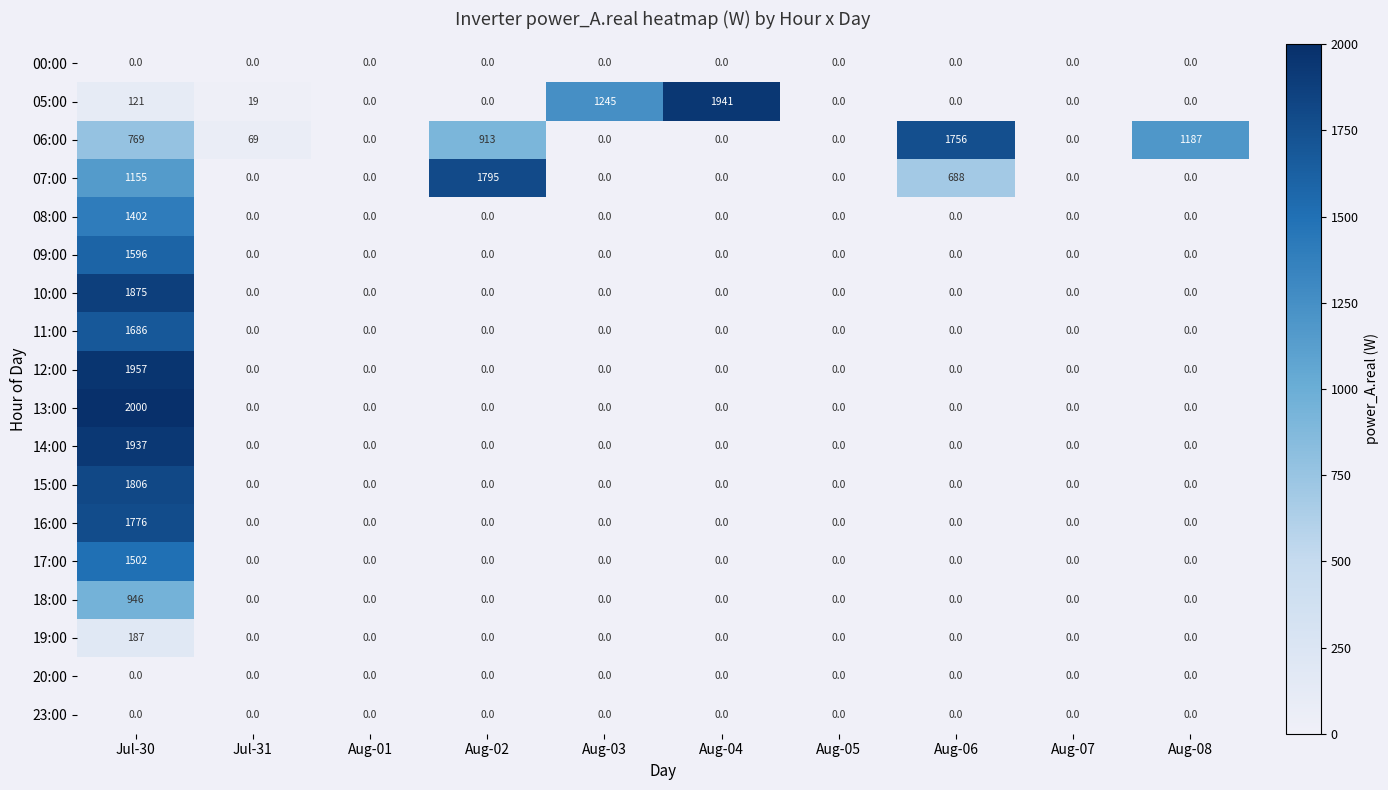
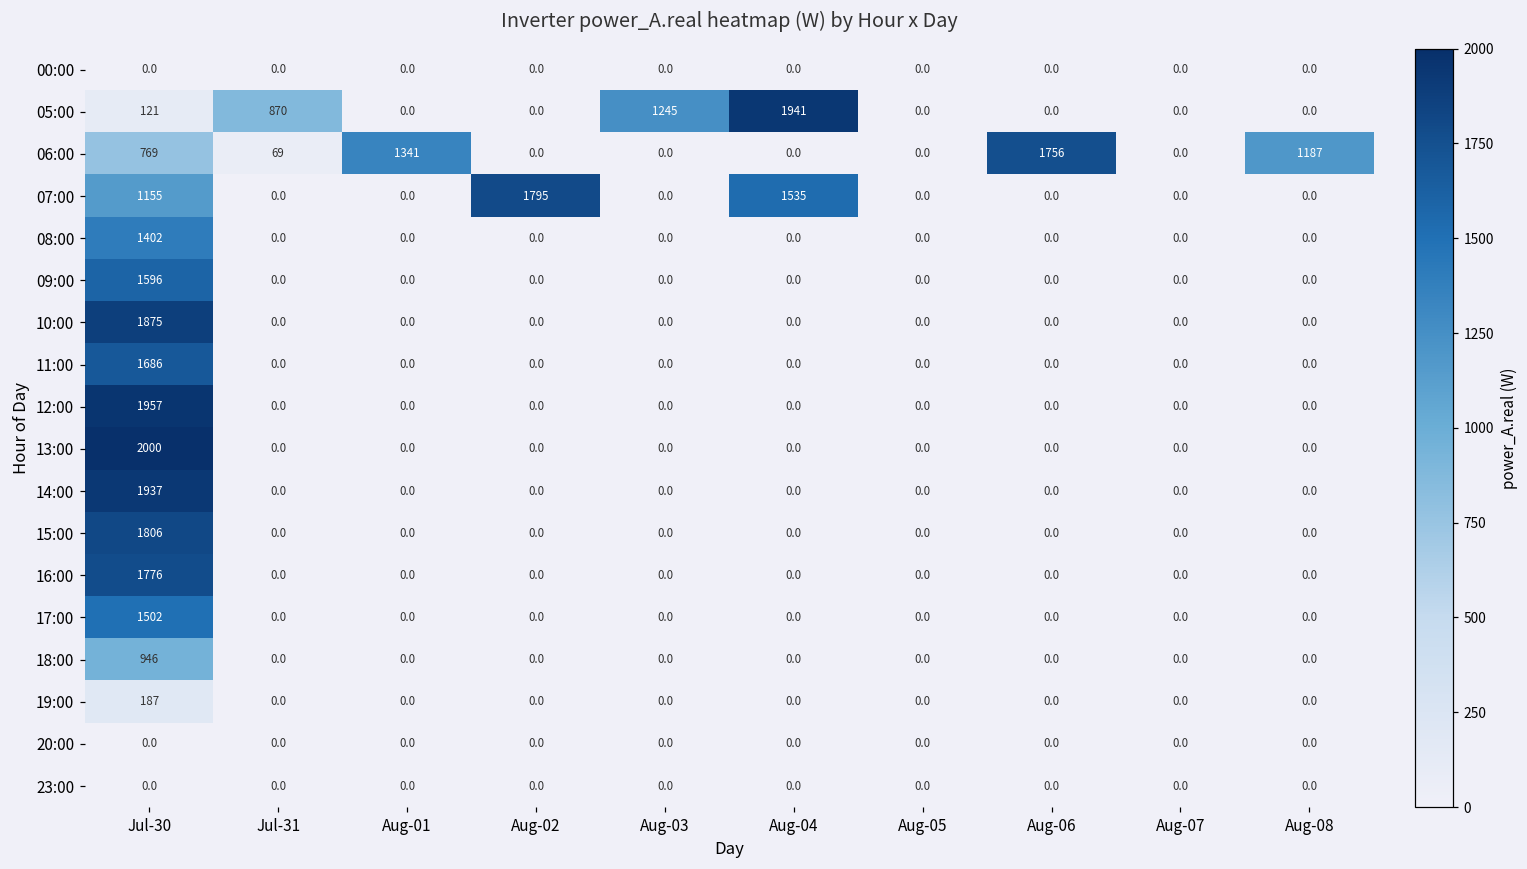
  {
    "00:00": {
      "Jul-30": 0.0,
      "Jul-31": 0.0,
      "Aug-01": 0.0,
      "Aug-02": 0.0,
      "Aug-03": 0.0,
      "Aug-04": 0.0,
      "Aug-05": 0.0,
      "Aug-06": 0.0,
      "Aug-07": 0.0,
      "Aug-08": 0.0
    },
    "05:00": {
      "Jul-30": 121,
-     "Jul-31": 19,
+     "Jul-31": 870,
      "Aug-01": 0.0,
      "Aug-02": 0.0,
      "Aug-03": 1245,
      "Aug-04": 1941,
      "Aug-05": 0.0,
      "Aug-06": 0.0,
      "Aug-07": 0.0,
      "Aug-08": 0.0
    },
    "06:00": {
      "Jul-30": 769,
      "Jul-31": 69,
-     "Aug-01": 0.0,
-     "Aug-02": 913,
+     "Aug-01": 1341,
+     "Aug-02": 0.0,
      "Aug-03": 0.0,
      "Aug-04": 0.0,
      "Aug-05": 0.0,
      "Aug-06": 1756,
      "Aug-07": 0.0,
      "Aug-08": 1187
    },
    "07:00": {
      "Jul-30": 1155,
      "Jul-31": 0.0,
      "Aug-01": 0.0,
      "Aug-02": 1795,
      "Aug-03": 0.0,
-     "Aug-04": 0.0,
+     "Aug-04": 1535,
      "Aug-05": 0.0,
-     "Aug-06": 688,
+     "Aug-06": 0.0,
      "Aug-07": 0.0,
      "Aug-08": 0.0
    },
    "08:00": {
      "Jul-30": 1402,
      "Jul-31": 0.0,
      "Aug-01": 0.0,
      "Aug-02": 0.0,
      "Aug-03": 0.0,
      "Aug-04": 0.0,
      "Aug-05": 0.0,
      "Aug-06": 0.0,
      "Aug-07": 0.0,
      "Aug-08": 0.0
    },
    "09:00": {
      "Jul-30": 1596,
      "Jul-31": 0.0,
      "Aug-01": 0.0,
      "Aug-02": 0.0,
      "Aug-03": 0.0,
      "Aug-04": 0.0,
      "Aug-05": 0.0,
      "Aug-06": 0.0,
      "Aug-07": 0.0,
      "Aug-08": 0.0
    },
    "10:00": {
      "Jul-30": 1875,
      "Jul-31": 0.0,
      "Aug-01": 0.0,
      "Aug-02": 0.0,
      "Aug-03": 0.0,
      "Aug-04": 0.0,
      "Aug-05": 0.0,
      "Aug-06": 0.0,
      "Aug-07": 0.0,
      "Aug-08": 0.0
    },
    "11:00": {
      "Jul-30": 1686,
      "Jul-31": 0.0,
      "Aug-01": 0.0,
      "Aug-02": 0.0,
      "Aug-03": 0.0,
      "Aug-04": 0.0,
      "Aug-05": 0.0,
      "Aug-06": 0.0,
      "Aug-07": 0.0,
      "Aug-08": 0.0
    },
    "12:00": {
      "Jul-30": 1957,
      "Jul-31": 0.0,
      "Aug-01": 0.0,
      "Aug-02": 0.0,
      "Aug-03": 0.0,
      "Aug-04": 0.0,
      "Aug-05": 0.0,
      "Aug-06": 0.0,
      "Aug-07": 0.0,
      "Aug-08": 0.0
    },
    "13:00": {
      "Jul-30": 2000,
      "Jul-31": 0.0,
      "Aug-01": 0.0,
      "Aug-02": 0.0,
      "Aug-03": 0.0,
      "Aug-04": 0.0,
      "Aug-05": 0.0,
      "Aug-06": 0.0,
      "Aug-07": 0.0,
      "Aug-08": 0.0
    },
    "14:00": {
      "Jul-30": 1937,
      "Jul-31": 0.0,
      "Aug-01": 0.0,
      "Aug-02": 0.0,
      "Aug-03": 0.0,
      "Aug-04": 0.0,
      "Aug-05": 0.0,
      "Aug-06": 0.0,
      "Aug-07": 0.0,
      "Aug-08": 0.0
    },
    "15:00": {
      "Jul-30": 1806,
      "Jul-31": 0.0,
      "Aug-01": 0.0,
      "Aug-02": 0.0,
      "Aug-03": 0.0,
      "Aug-04": 0.0,
      "Aug-05": 0.0,
      "Aug-06": 0.0,
      "Aug-07": 0.0,
      "Aug-08": 0.0
    },
    "16:00": {
      "Jul-30": 1776,
      "Jul-31": 0.0,
      "Aug-01": 0.0,
      "Aug-02": 0.0,
      "Aug-03": 0.0,
      "Aug-04": 0.0,
      "Aug-05": 0.0,
      "Aug-06": 0.0,
      "Aug-07": 0.0,
      "Aug-08": 0.0
    },
    "17:00": {
      "Jul-30": 1502,
      "Jul-31": 0.0,
      "Aug-01": 0.0,
      "Aug-02": 0.0,
      "Aug-03": 0.0,
      "Aug-04": 0.0,
      "Aug-05": 0.0,
      "Aug-06": 0.0,
      "Aug-07": 0.0,
      "Aug-08": 0.0
    },
    "18:00": {
      "Jul-30": 946,
      "Jul-31": 0.0,
      "Aug-01": 0.0,
      "Aug-02": 0.0,
      "Aug-03": 0.0,
      "Aug-04": 0.0,
      "Aug-05": 0.0,
      "Aug-06": 0.0,
      "Aug-07": 0.0,
      "Aug-08": 0.0
    },
    "19:00": {
      "Jul-30": 187,
      "Jul-31": 0.0,
      "Aug-01": 0.0,
      "Aug-02": 0.0,
      "Aug-03": 0.0,
      "Aug-04": 0.0,
      "Aug-05": 0.0,
      "Aug-06": 0.0,
      "Aug-07": 0.0,
      "Aug-08": 0.0
    },
    "20:00": {
      "Jul-30": 0.0,
      "Jul-31": 0.0,
      "Aug-01": 0.0,
      "Aug-02": 0.0,
      "Aug-03": 0.0,
      "Aug-04": 0.0,
      "Aug-05": 0.0,
      "Aug-06": 0.0,
      "Aug-07": 0.0,
      "Aug-08": 0.0
    },
    "23:00": {
      "Jul-30": 0.0,
      "Jul-31": 0.0,
      "Aug-01": 0.0,
      "Aug-02": 0.0,
      "Aug-03": 0.0,
      "Aug-04": 0.0,
      "Aug-05": 0.0,
      "Aug-06": 0.0,
      "Aug-07": 0.0,
      "Aug-08": 0.0
    }
  }
